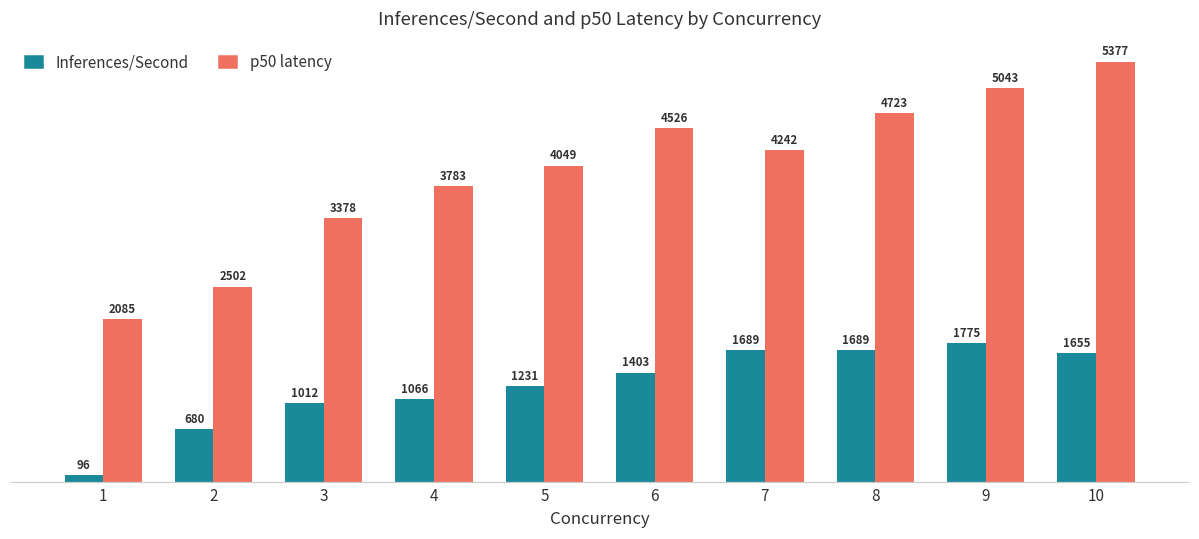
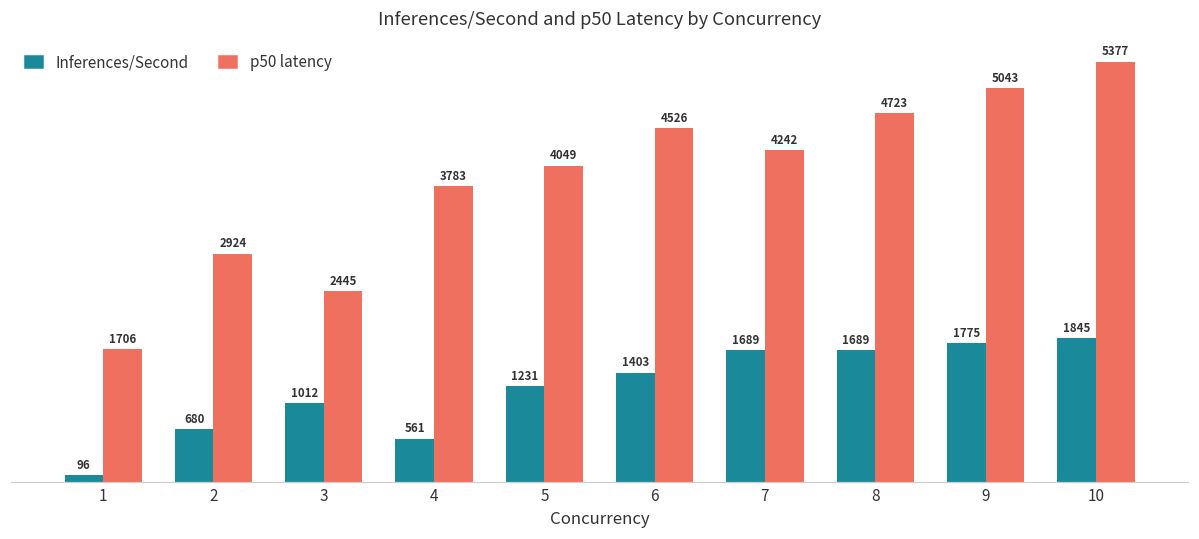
  {
    "Inferences/Second": {
      "1": 96,
      "2": 680,
      "3": 1012,
-     "4": 1066,
+     "4": 561,
      "5": 1231,
      "6": 1403,
      "7": 1689,
      "8": 1689,
      "9": 1775,
-     "10": 1655
+     "10": 1845
    },
    "p50 latency": {
-     "1": 2085,
-     "2": 2502,
-     "3": 3378,
+     "1": 1706,
+     "2": 2924,
+     "3": 2445,
      "4": 3783,
      "5": 4049,
      "6": 4526,
      "7": 4242,
      "8": 4723,
      "9": 5043,
      "10": 5377
    }
  }
